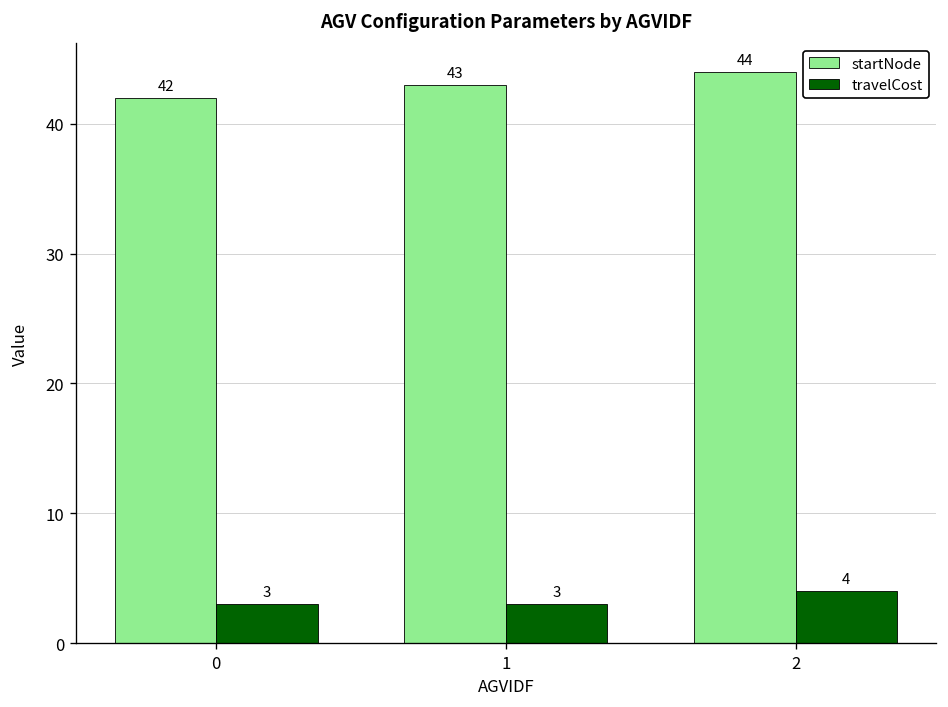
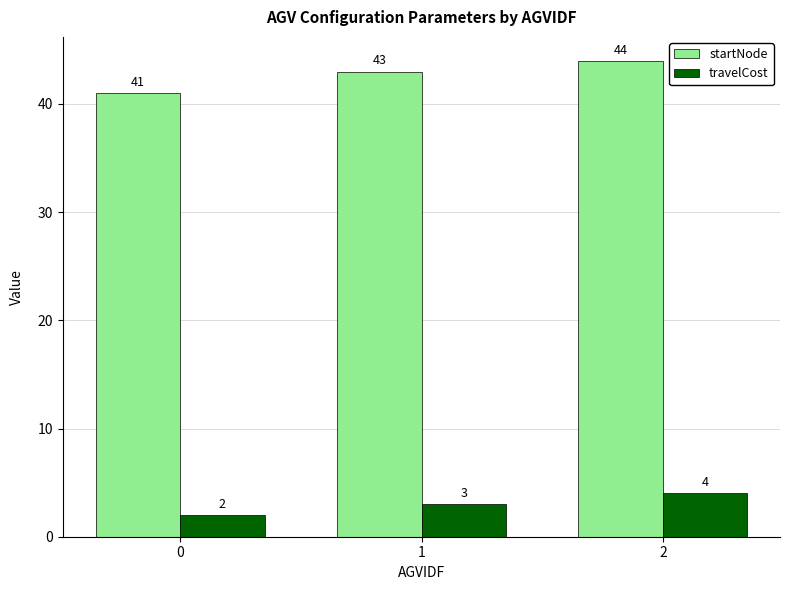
  {
    "startNode": {
-     "0": 42,
+     "0": 41,
      "1": 43,
      "2": 44
    },
    "travelCost": {
-     "0": 3,
+     "0": 2,
      "1": 3,
      "2": 4
    }
  }
